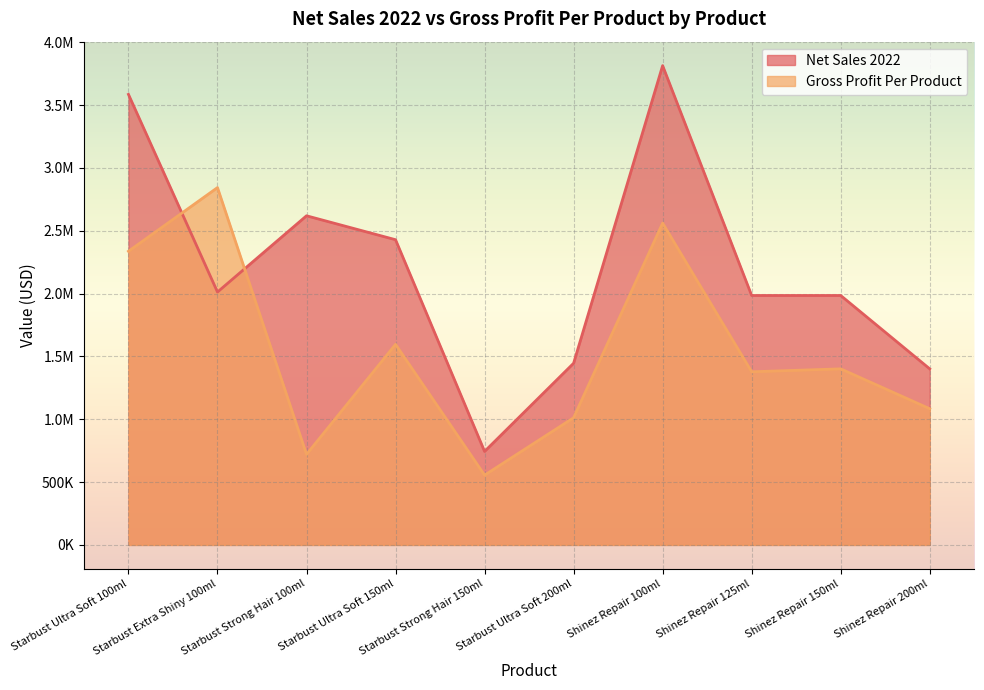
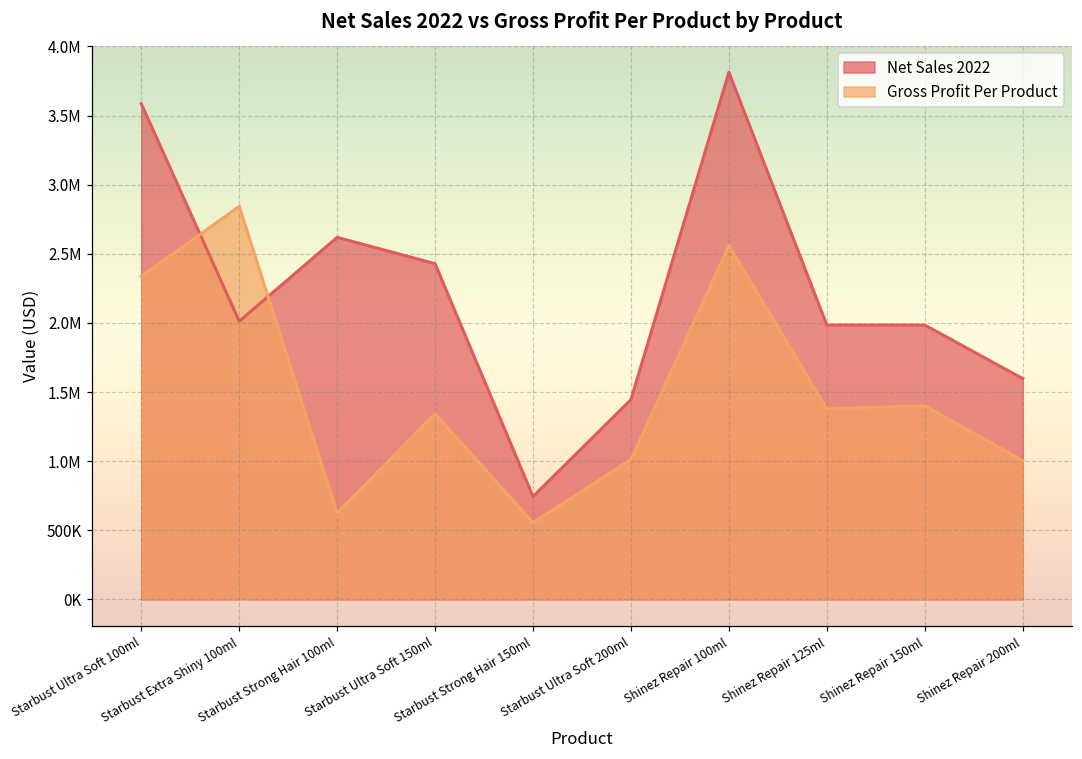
  {
    "Net Sales 2022": {
      "Starbust Ultra Soft 100ml": 3580000,
      "Starbust Extra Shiny 100ml": 2010000,
      "Starbust Strong Hair 100ml": 2620000,
      "Starbust Ultra Soft 150ml": 2430000,
      "Starbust Strong Hair 150ml": 740000,
      "Starbust Ultra Soft 200ml": 1450000,
      "Shinez Repair 100ml": 3810000,
      "Shinez Repair 125ml": 1980000,
      "Shinez Repair 150ml": 1980000,
-     "Shinez Repair 200ml": 1400000
+     "Shinez Repair 200ml": 1600000
    },
    "Gross Profit Per Product": {
      "Starbust Ultra Soft 100ml": 2340000,
      "Starbust Extra Shiny 100ml": 2840000,
-     "Starbust Strong Hair 100ml": 720000,
-     "Starbust Ultra Soft 150ml": 1600000,
+     "Starbust Strong Hair 100ml": 620000,
+     "Starbust Ultra Soft 150ml": 1340000,
      "Starbust Strong Hair 150ml": 560000,
      "Starbust Ultra Soft 200ml": 1010000,
      "Shinez Repair 100ml": 2560000,
      "Shinez Repair 125ml": 1380000,
      "Shinez Repair 150ml": 1400000,
-     "Shinez Repair 200ml": 1080000
+     "Shinez Repair 200ml": 1000000
    }
  }
